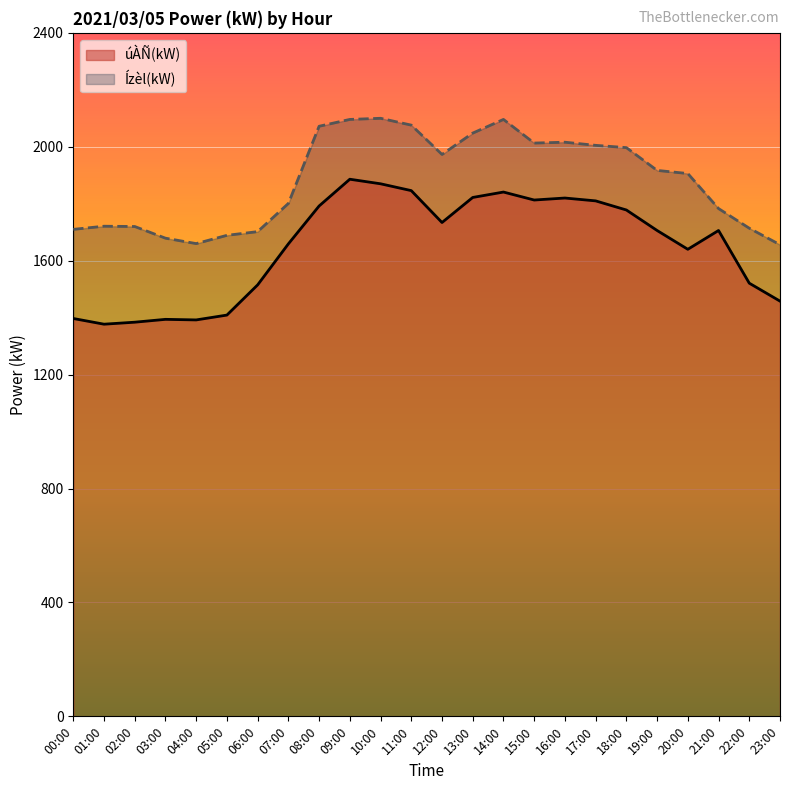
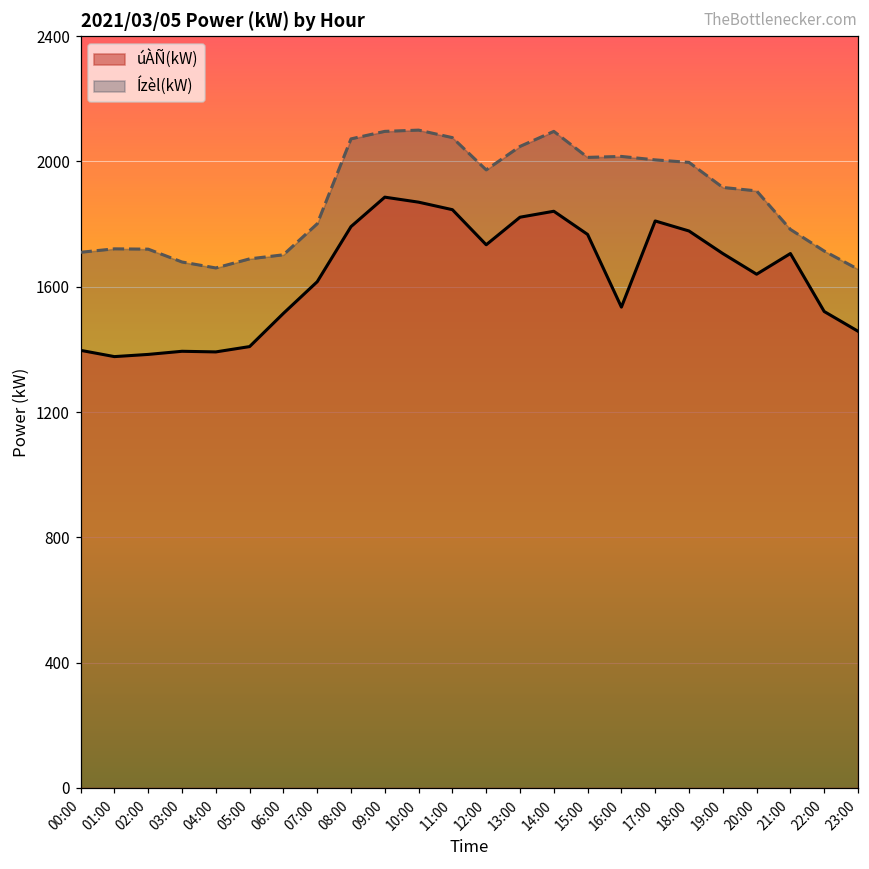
  {
    "úÀÑ(kW)": {
      "00:00": 1400,
      "01:00": 1380,
      "02:00": 1380,
      "03:00": 1390,
      "04:00": 1390,
      "05:00": 1410,
      "06:00": 1520,
-     "07:00": 1660,
+     "07:00": 1620,
      "08:00": 1790,
      "09:00": 1890,
      "10:00": 1870,
      "11:00": 1850,
      "12:00": 1730,
      "13:00": 1820,
      "14:00": 1840,
-     "15:00": 1810,
-     "16:00": 1820,
+     "15:00": 1770,
+     "16:00": 1540,
      "17:00": 1810,
      "18:00": 1780,
      "19:00": 1710,
      "20:00": 1640,
      "21:00": 1710,
      "22:00": 1520,
      "23:00": 1460
    },
    "Ízèl(kW)": {
      "00:00": 1710,
      "01:00": 1720,
      "02:00": 1720,
      "03:00": 1680,
      "04:00": 1660,
      "05:00": 1690,
      "06:00": 1700,
      "07:00": 1800,
      "08:00": 2070,
      "09:00": 2100,
      "10:00": 2100,
      "11:00": 2080,
      "12:00": 1970,
      "13:00": 2050,
      "14:00": 2100,
      "15:00": 2010,
      "16:00": 2020,
      "17:00": 2010,
      "18:00": 2000,
      "19:00": 1920,
      "20:00": 1910,
      "21:00": 1780,
      "22:00": 1710,
      "23:00": 1660
    }
  }
